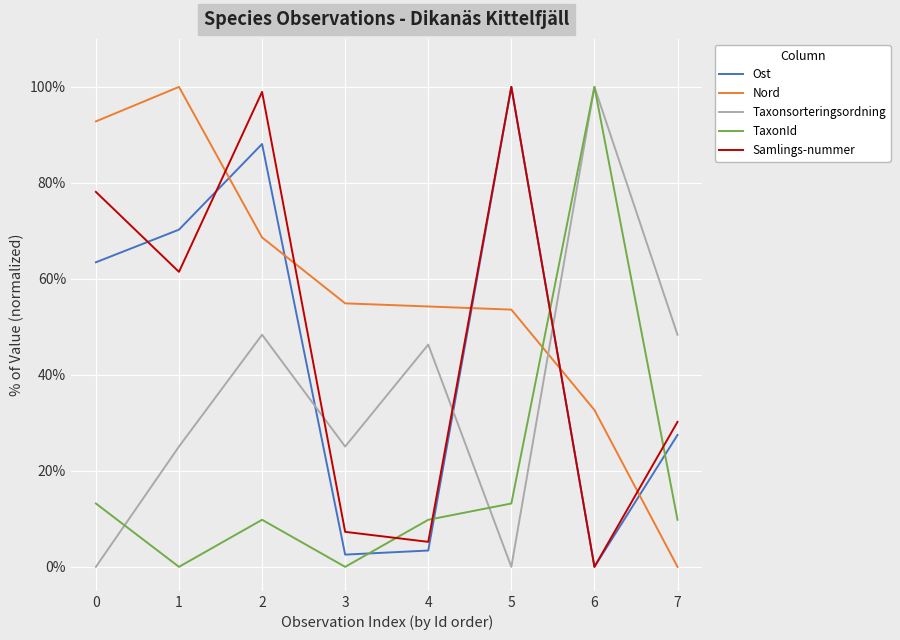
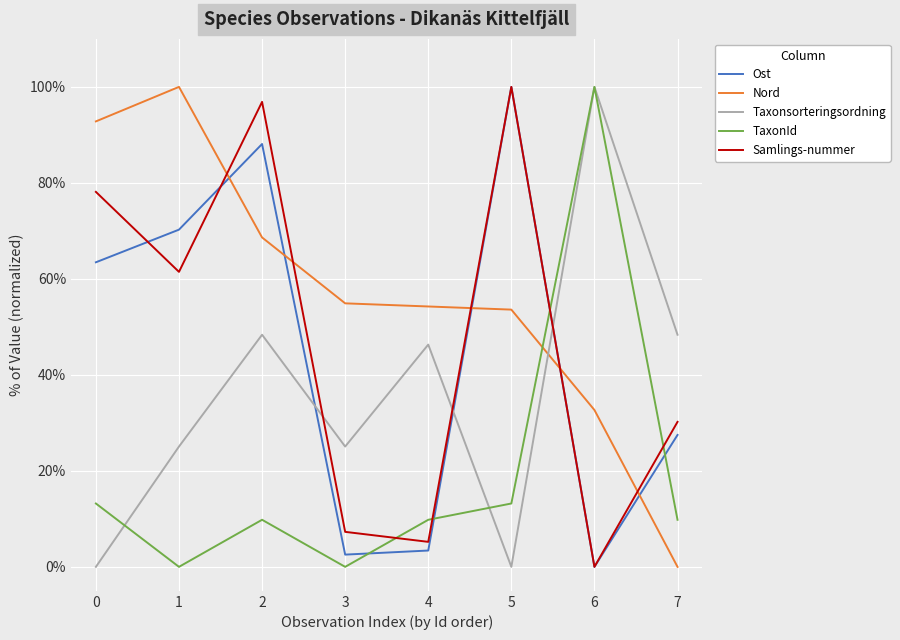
  {
    "Ost": {
      "0": "63%",
      "1": "70%",
      "2": "88%",
      "3": "3%",
      "4": "3%",
      "7": "27%"
    },
    "Nord": {
      "0": "93%",
      "1": "100%",
      "2": "69%",
      "3": "55%",
      "4": "54%",
      "5": "54%",
      "6": "33%",
      "7": "0%"
    },
    "Taxonsorteringsordning": {
      "0": "0%",
      "1": "25%",
      "2": "48%",
      "3": "25%",
      "4": "46%",
      "5": "0%",
      "7": "48%"
    },
    "TaxonId": {
      "0": "13%",
      "1": "0%",
      "2": "10%",
      "3": "0%",
      "4": "10%",
      "5": "13%",
      "7": "10%"
    },
    "Samlings-nummer": {
      "0": "78%",
      "1": "61%",
-     "2": "99%",
+     "2": "97%",
      "3": "7%",
      "4": "5%",
      "7": "30%"
    }
  }
